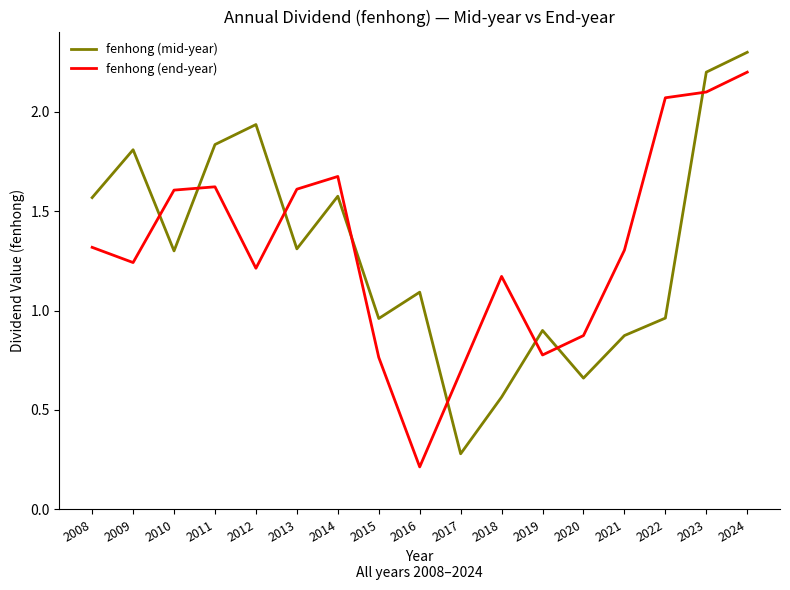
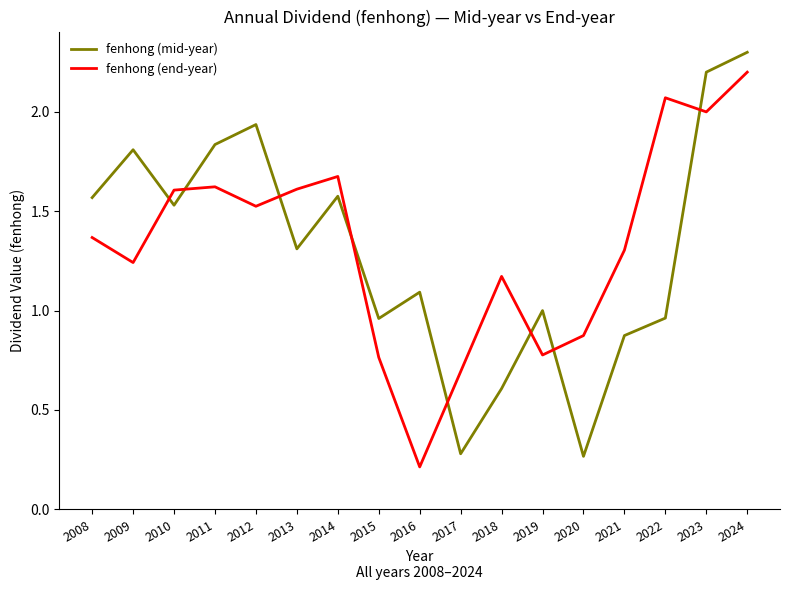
  {
    "fenhong (mid-year)": {
      "2008": 1.57,
      "2009": 1.81,
-     "2010": 1.30,
+     "2010": 1.53,
      "2011": 1.84,
      "2012": 1.94,
      "2013": 1.31,
      "2014": 1.58,
      "2015": 0.96,
      "2016": 1.09,
      "2017": 0.28,
-     "2018": 0.56,
-     "2019": 0.9,
-     "2020": 0.66,
+     "2018": 0.61,
+     "2019": 1.0,
+     "2020": 0.27,
      "2021": 0.87,
      "2022": 0.96,
      "2023": 2.20,
      "2024": 2.30
    },
    "fenhong (end-year)": {
-     "2008": 1.32,
+     "2008": 1.37,
      "2009": 1.24,
      "2010": 1.61,
      "2011": 1.62,
-     "2012": 1.21,
+     "2012": 1.53,
      "2013": 1.61,
      "2014": 1.68,
      "2015": 0.76,
      "2016": 0.21,
      "2017": 0.69,
      "2018": 1.17,
      "2019": 0.78,
      "2020": 0.87,
      "2021": 1.30,
      "2022": 2.07,
-     "2023": 2.1,
+     "2023": 2.0,
      "2024": 2.20
    }
  }
